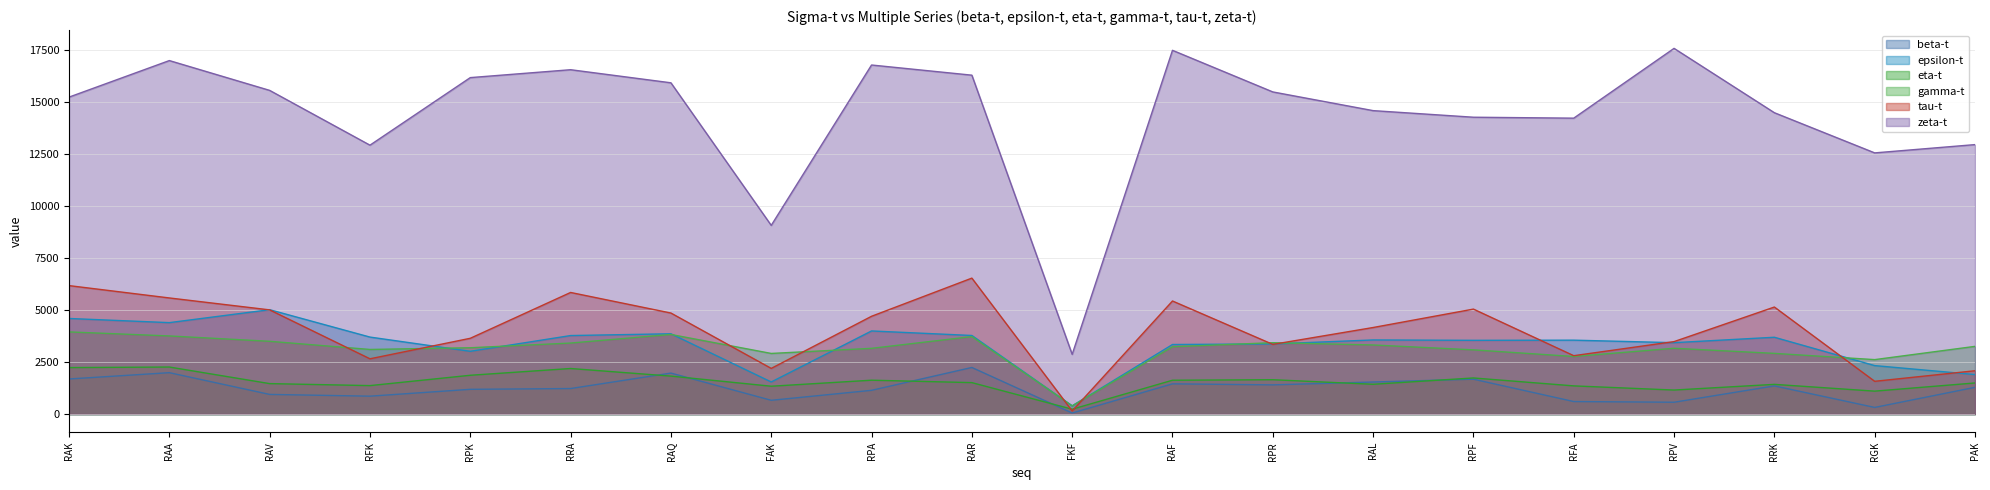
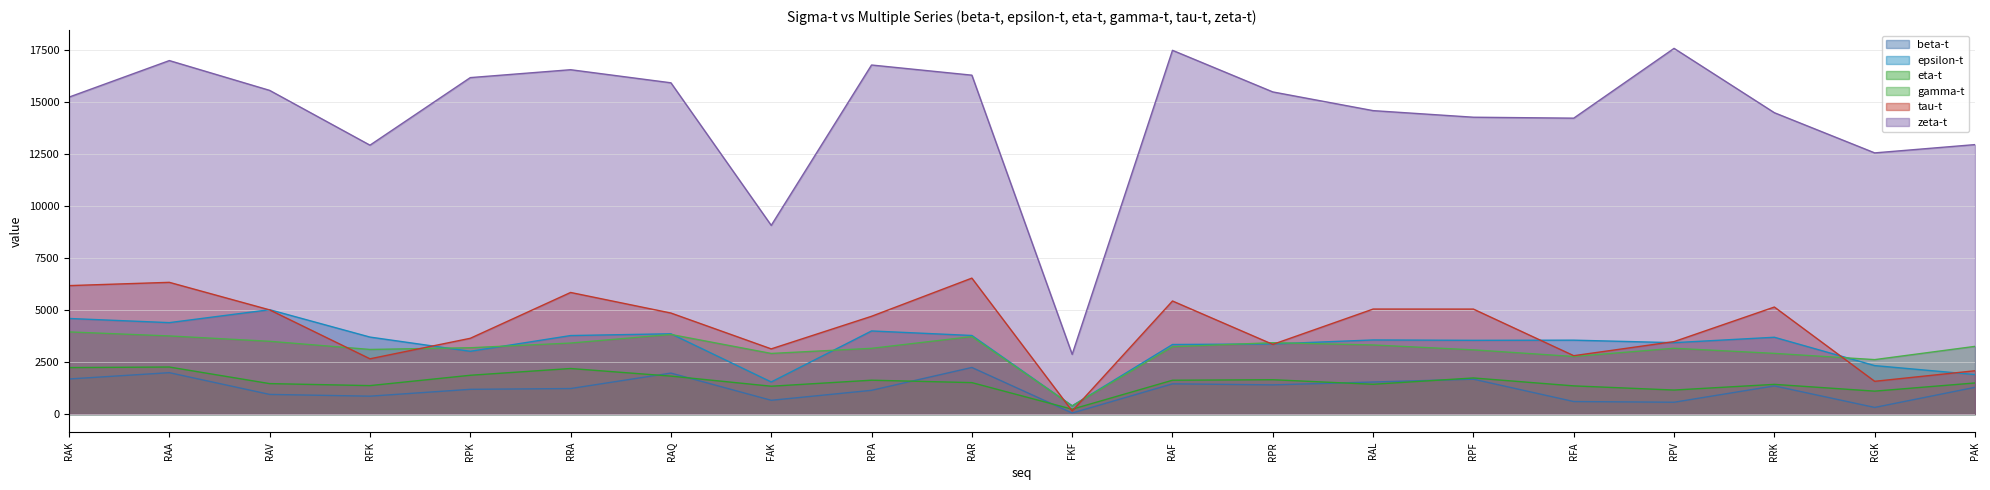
  {
    "tau-t": {
      "RAK": 6200,
-     "RAA": 5600,
+     "RAA": 6300,
      "RFK": 2700,
      "RPK": 3600,
      "RRA": 5800,
      "RAQ": 4900,
-     "FAK": 2200,
+     "FAK": 3100,
      "RPA": 4700,
      "RAR": 6500,
      "RAF": 5400,
-     "RAL": 4200,
+     "RAL": 5000,
      "RPF": 5000,
      "RRK": 5100,
      "RGK": 1600,
      "PAK": 2100
    }
  }
